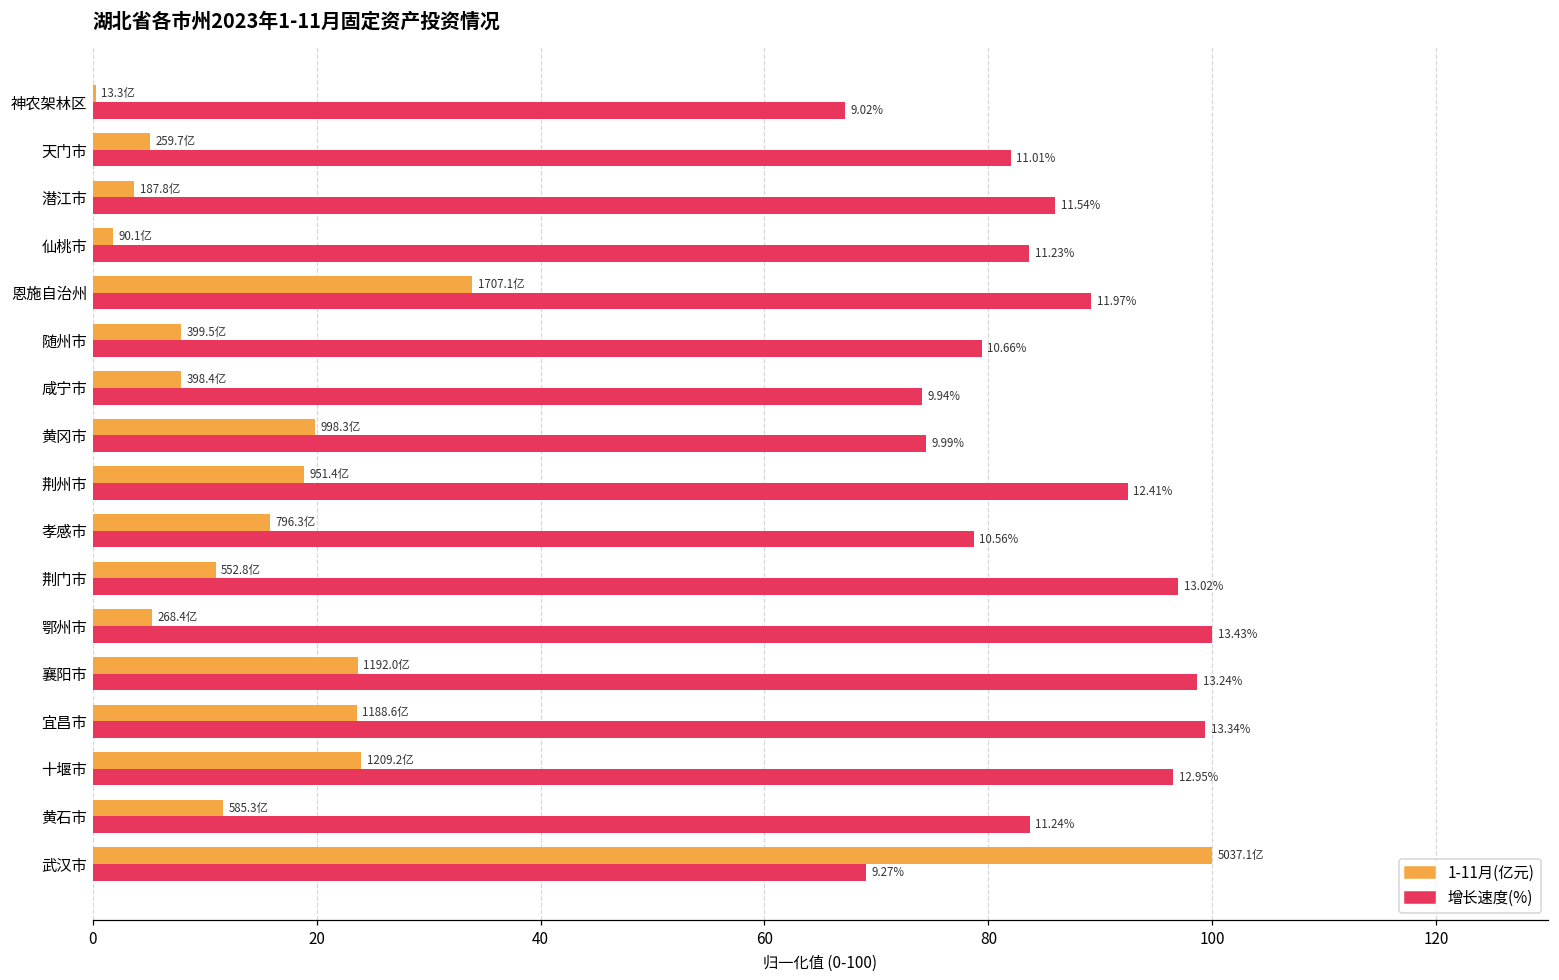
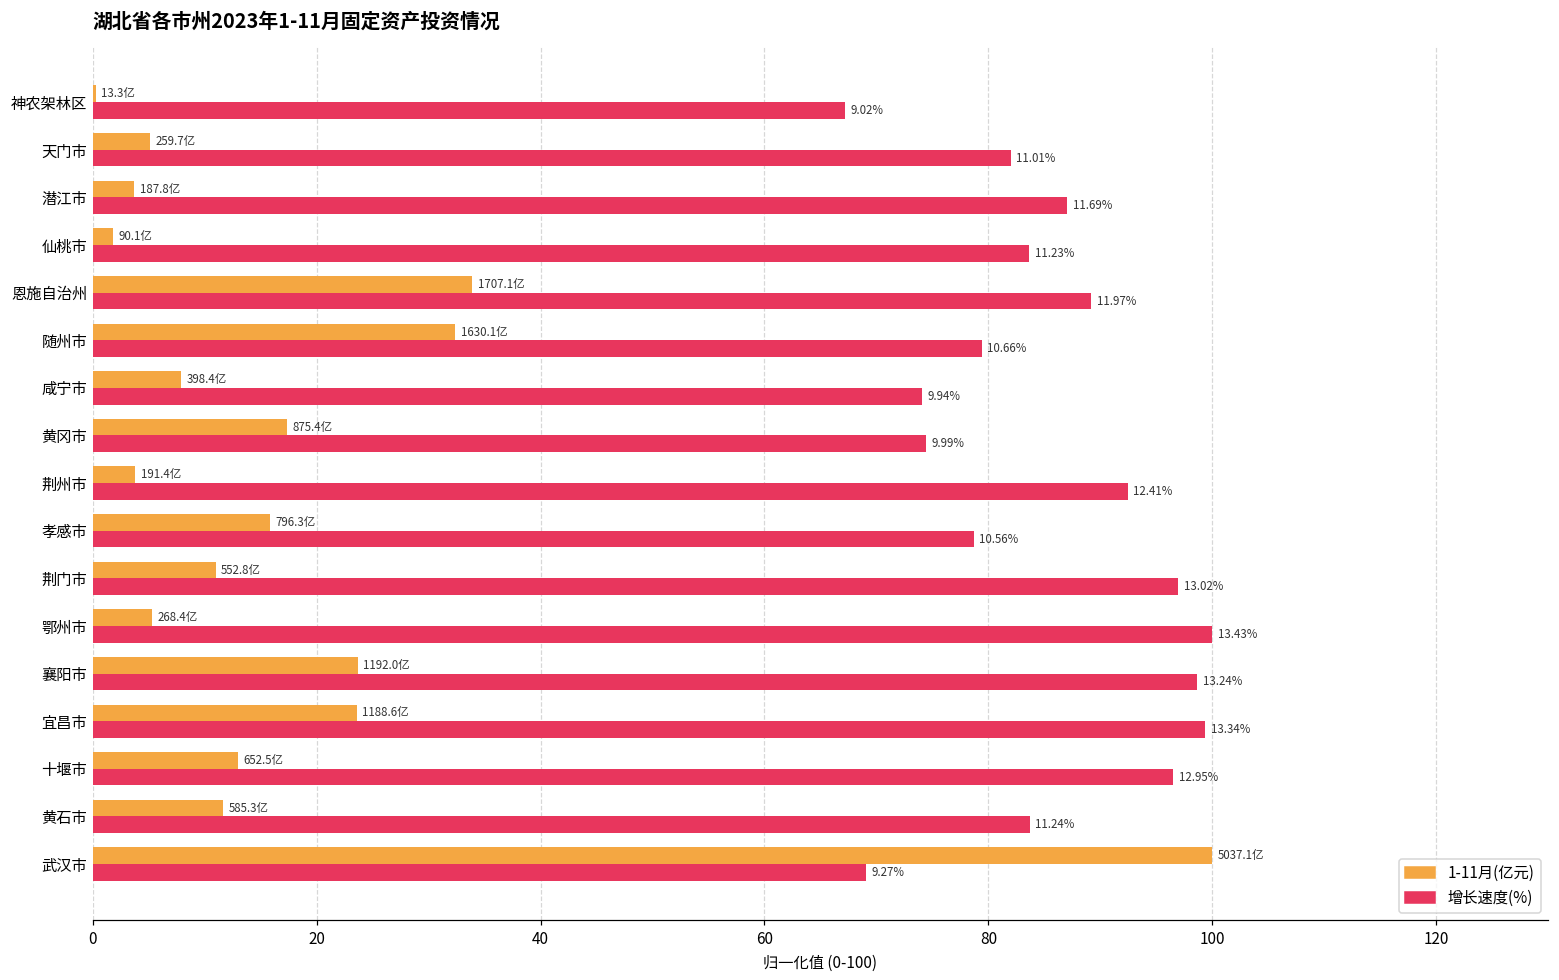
  {
    "1-11月(亿元)": {
-     "随州市": "399.5亿",
-     "黄冈市": "998.3亿",
-     "荆州市": "951.4亿",
-     "十堰市": "1209.2亿"
+     "随州市": "1630.1亿",
+     "黄冈市": "875.4亿",
+     "荆州市": "191.4亿",
+     "十堰市": "652.5亿"
    },
    "增长速度(%)": {
-     "潜江市": "11.54%"
+     "潜江市": "11.69%"
    }
  }
